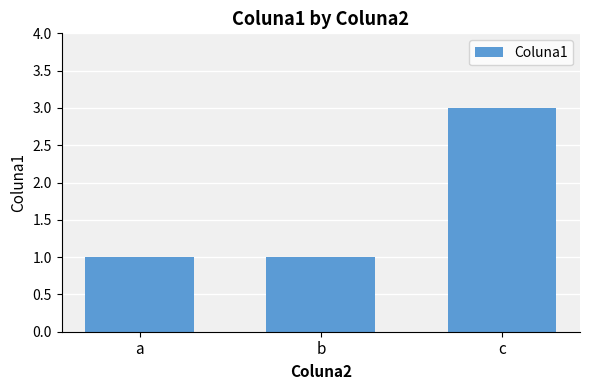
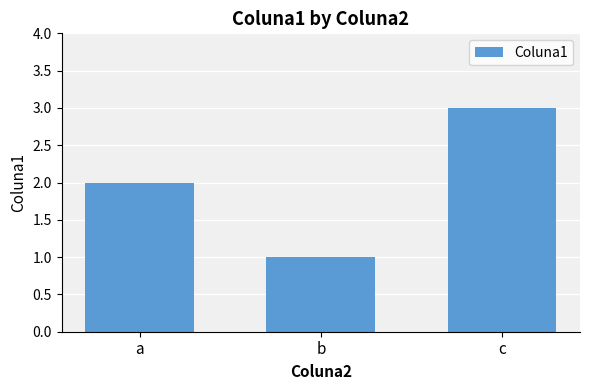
  {
-   "a": 1,
+   "a": 2,
    "b": 1,
    "c": 3
  }
